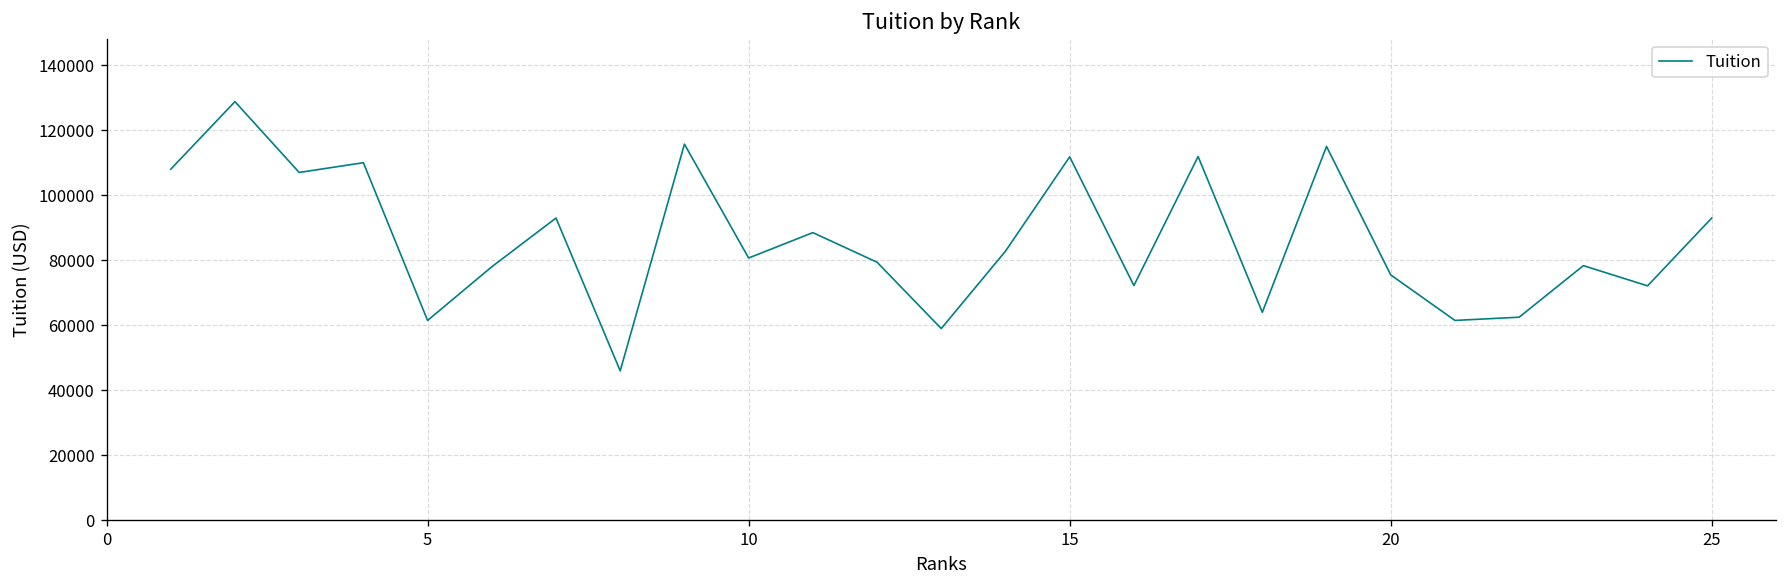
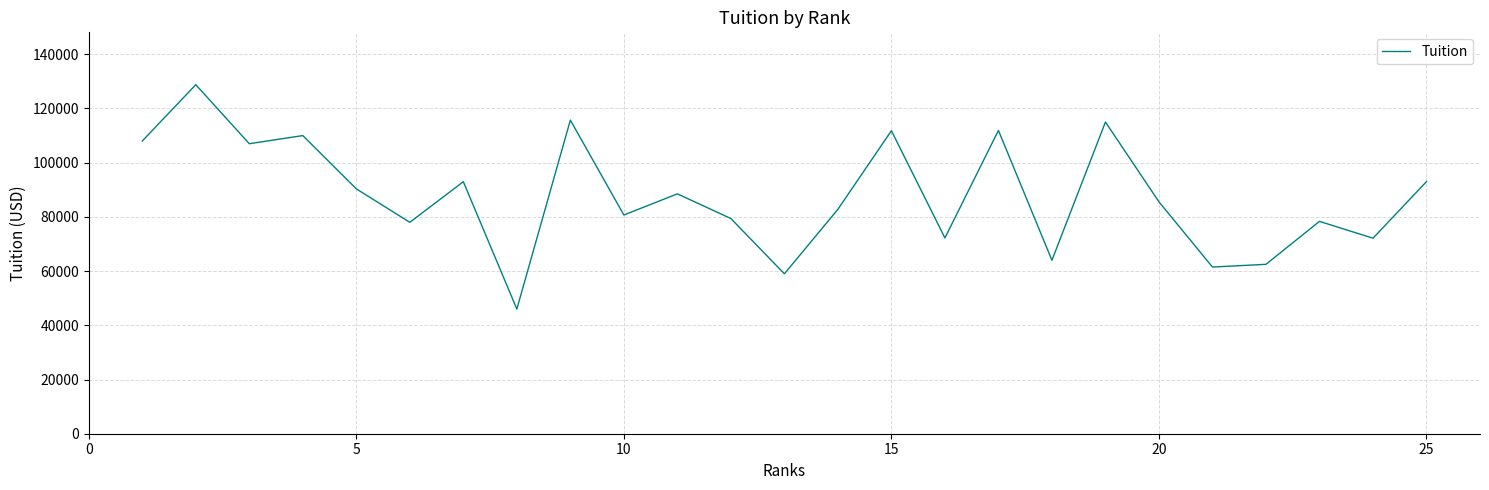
  {
-   "5": 62000,
+   "5": 90000,
    "10": 81000,
    "15": 112000,
-   "20": 76000,
+   "20": 86000,
    "25": 93000
  }
